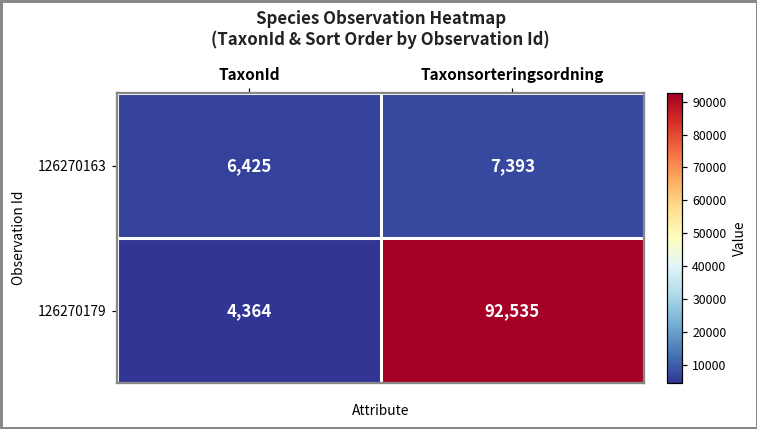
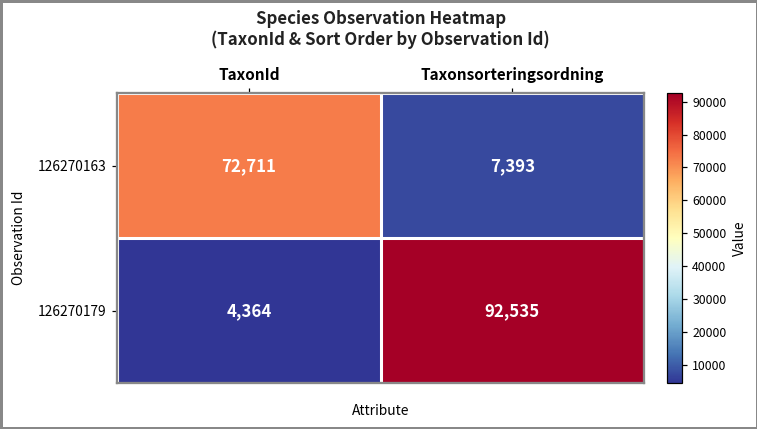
  {
    "126270163": {
-     "TaxonId": "6,425",
+     "TaxonId": "72,711",
      "Taxonsorteringsordning": "7,393"
    },
    "126270179": {
      "TaxonId": "4,364",
      "Taxonsorteringsordning": "92,535"
    }
  }
